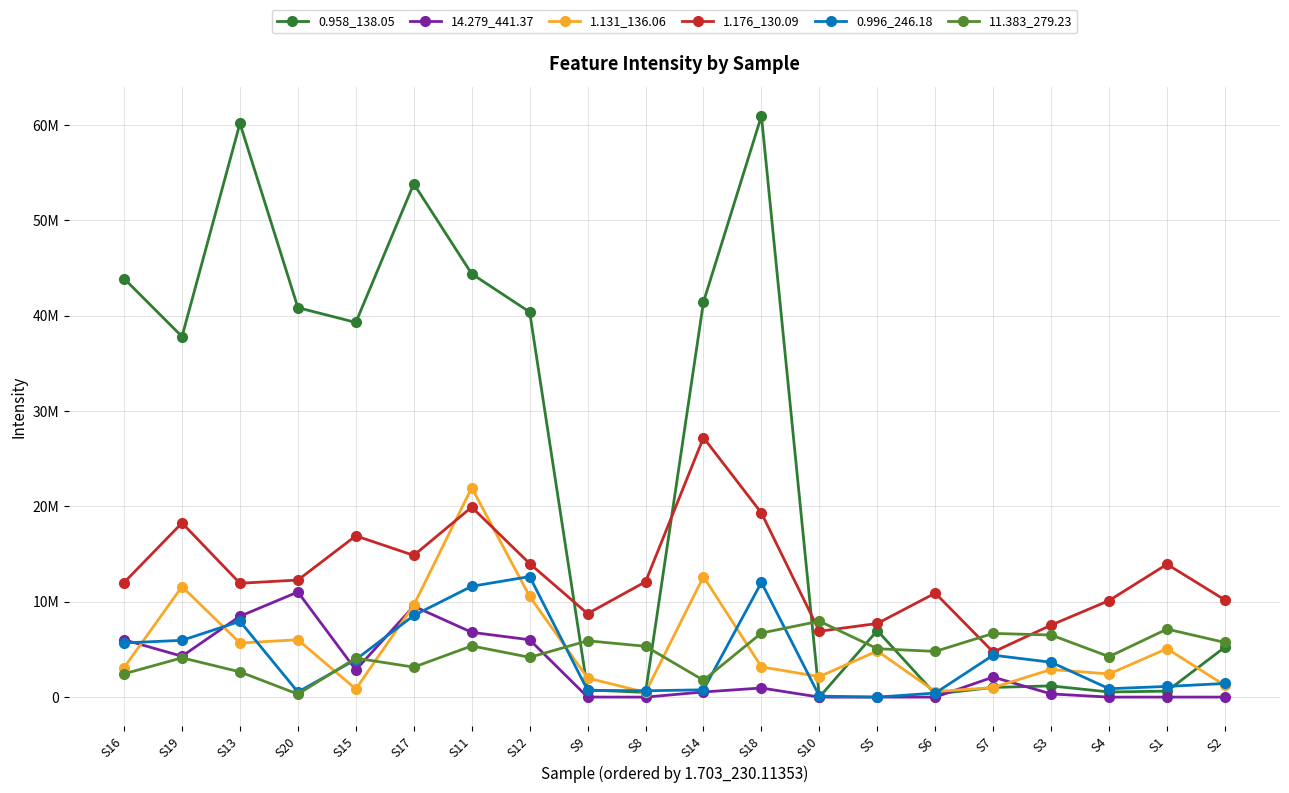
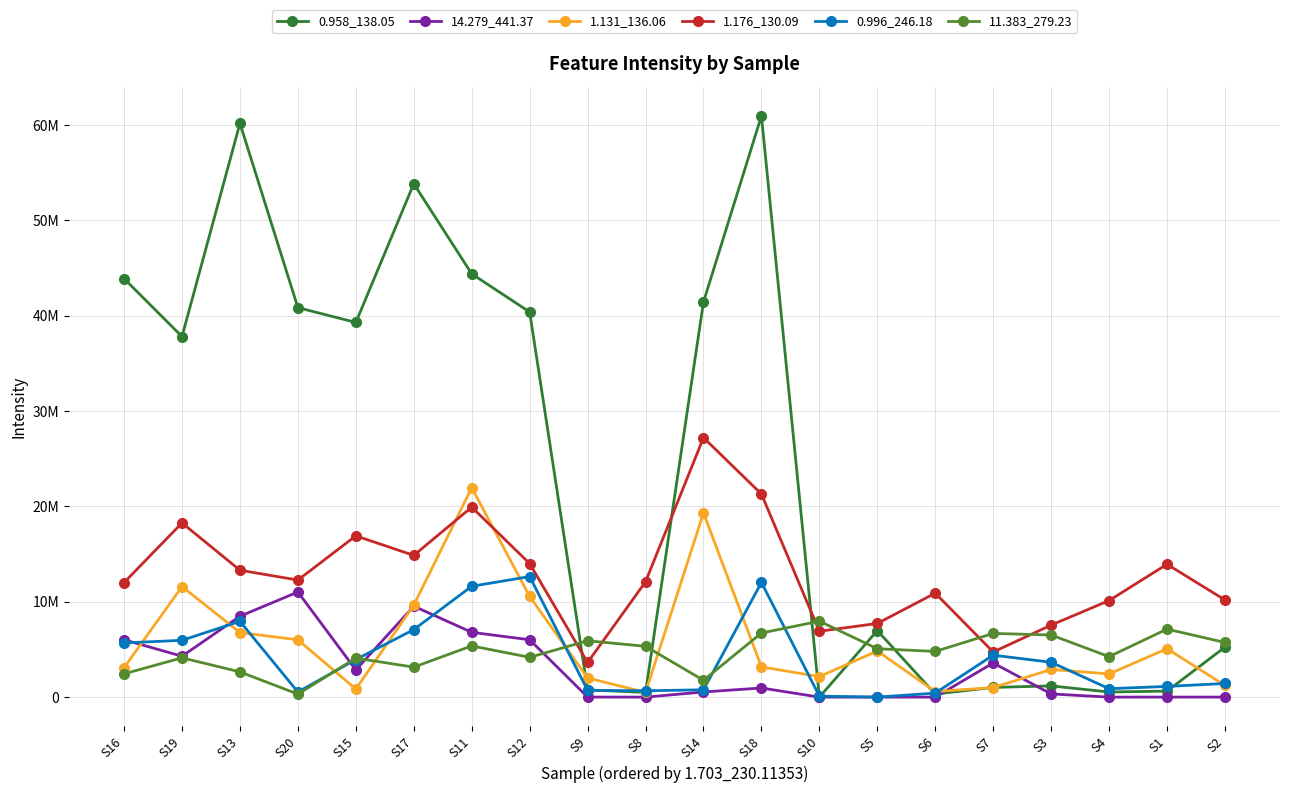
  {
    "14.279_441.37": {
      "S16": 6000000,
      "S13": 8000000,
      "S20": 11000000,
      "S15": 3000000,
      "S11": 7000000,
      "S12": 6000000,
      "S9": 0,
      "S8": 0,
      "S18": 1000000,
      "S6": 0,
-     "S7": 2000000,
+     "S7": 4000000,
      "S3": 0,
      "S4": 0,
      "S1": 0,
      "S2": 0
    },
    "1.131_136.06": {
      "S16": 3000000,
      "S19": 12000000,
-     "S13": 6000000,
+     "S13": 7000000,
      "S20": 6000000,
      "S15": 1000000,
      "S11": 22000000,
      "S12": 11000000,
      "S9": 2000000,
-     "S14": 13000000,
+     "S14": 19000000,
      "S18": 3000000,
      "S10": 2000000,
      "S3": 3000000,
      "S4": 2000000,
      "S1": 5000000
    },
    "1.176_130.09": {
      "S16": 12000000,
      "S19": 18000000,
-     "S13": 12000000,
+     "S13": 13000000,
      "S20": 12000000,
      "S15": 17000000,
      "S17": 15000000,
      "S11": 20000000,
      "S12": 14000000,
-     "S9": 9000000,
+     "S9": 4000000,
      "S8": 12000000,
      "S14": 27000000,
-     "S18": 19000000,
+     "S18": 21000000,
      "S10": 7000000,
      "S5": 8000000,
      "S6": 11000000,
      "S7": 5000000,
      "S3": 8000000,
      "S4": 10000000,
      "S1": 14000000,
      "S2": 10000000
    },
    "0.996_246.18": {
      "S16": 6000000,
      "S19": 6000000,
      "S13": 8000000,
-     "S17": 9000000,
+     "S17": 7000000,
      "S11": 12000000,
      "S12": 13000000,
      "S18": 12000000,
      "S7": 4000000,
      "S3": 4000000,
      "S4": 1000000,
      "S1": 1000000
    }
  }
